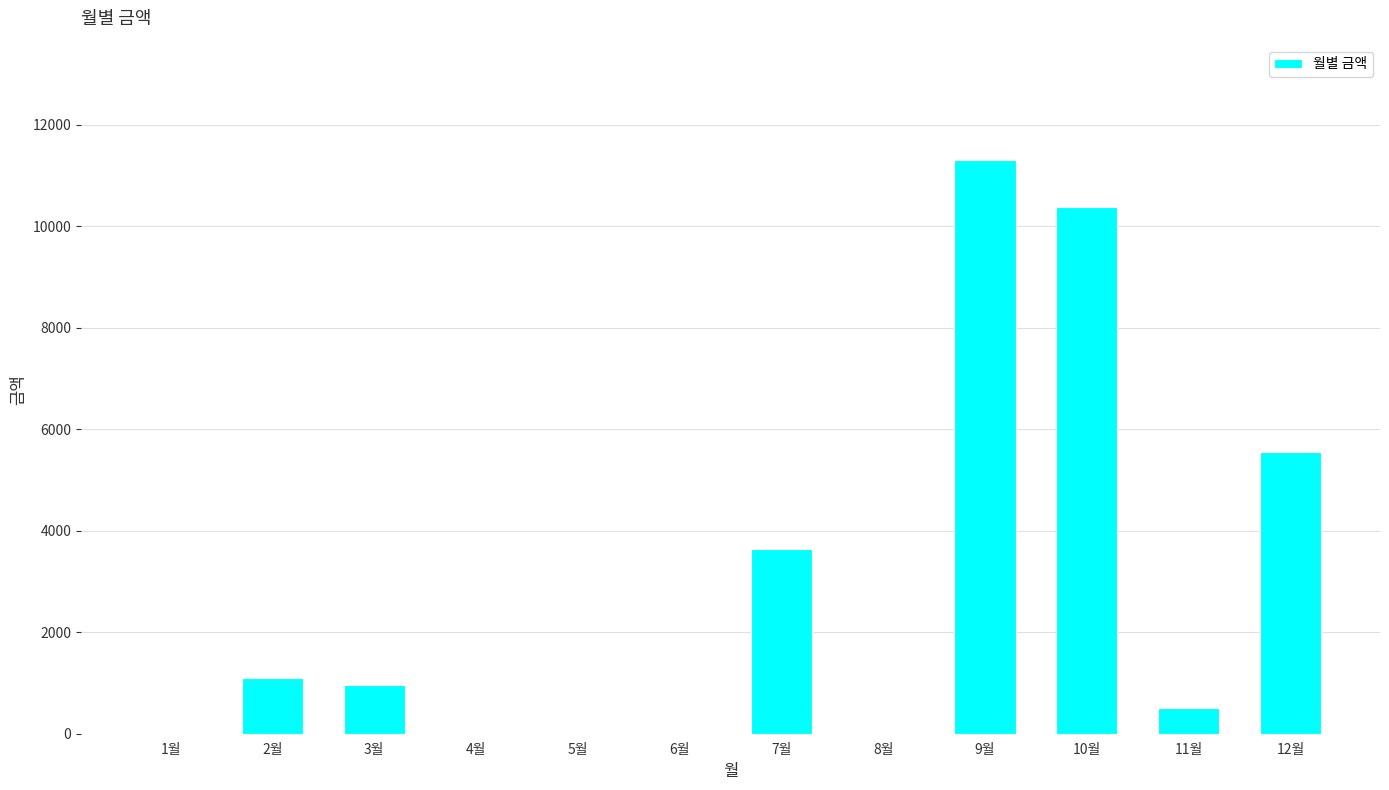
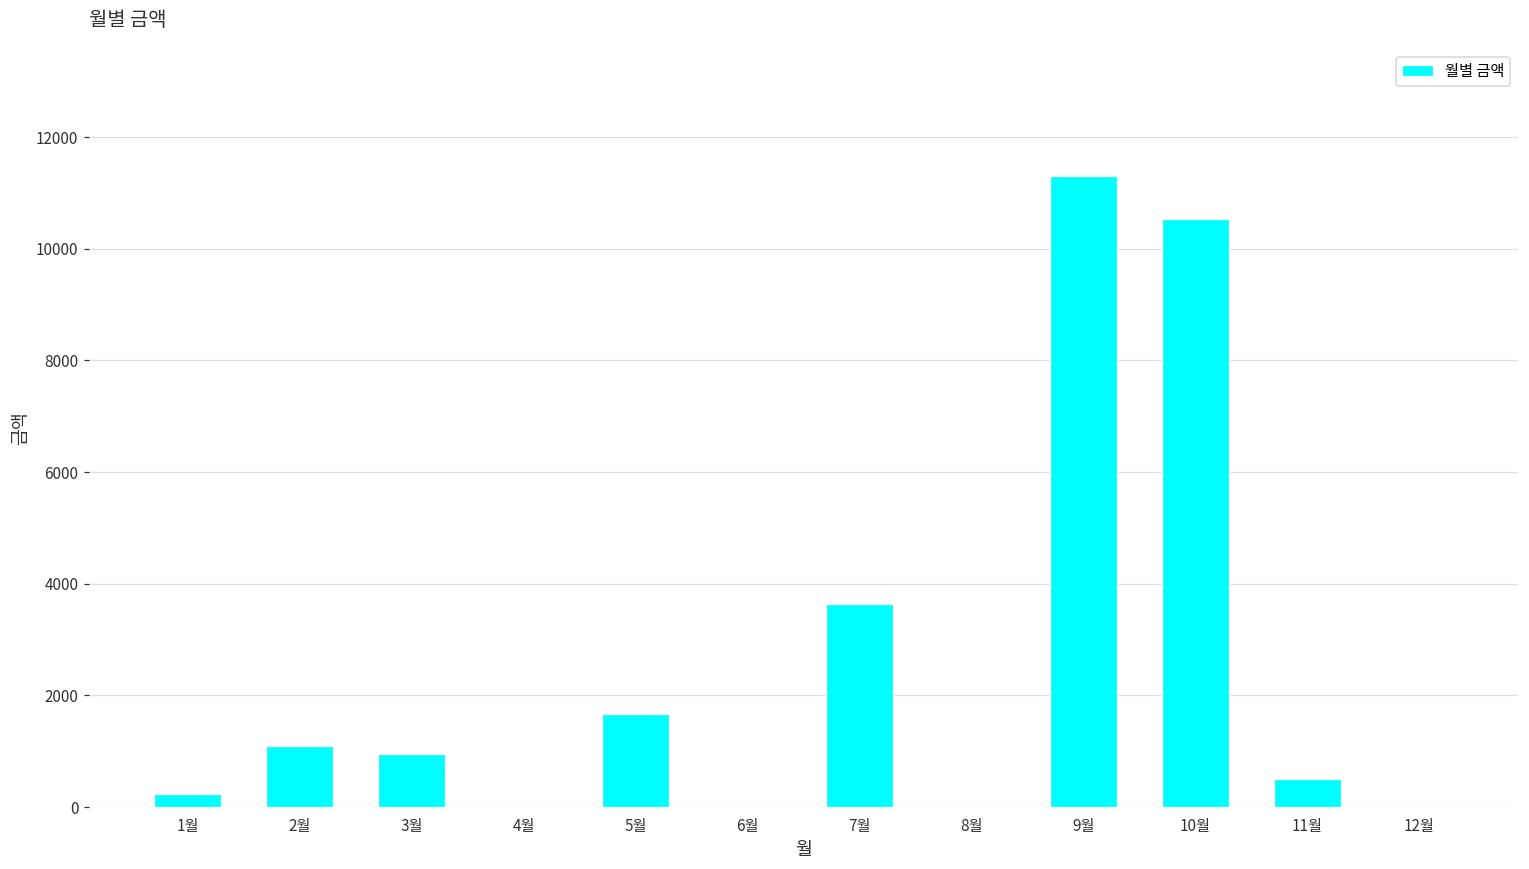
  {
-   "1월": 0,
+   "1월": 200,
    "2월": 1100,
    "3월": 1000,
    "4월": 0,
-   "5월": 0,
+   "5월": 1700,
    "6월": 0,
    "7월": 3600,
    "8월": 0,
    "9월": 11300,
-   "10월": 10400,
+   "10월": 10500,
    "11월": 500,
-   "12월": 5500
+   "12월": 0
  }
